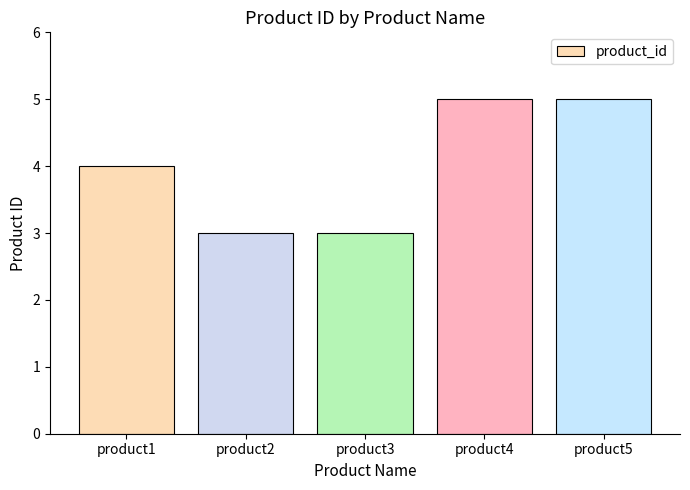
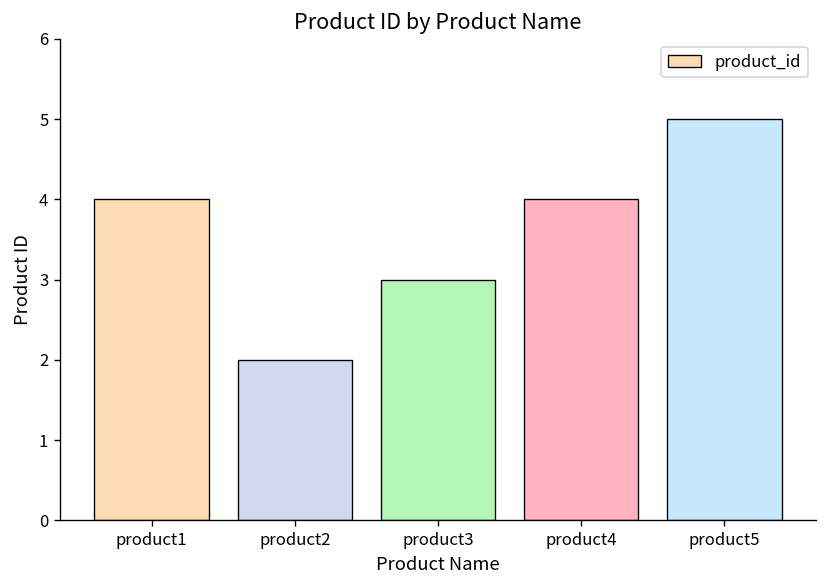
  {
    "product1": 4,
-   "product2": 3,
+   "product2": 2,
    "product3": 3,
-   "product4": 5,
+   "product4": 4,
    "product5": 5
  }
